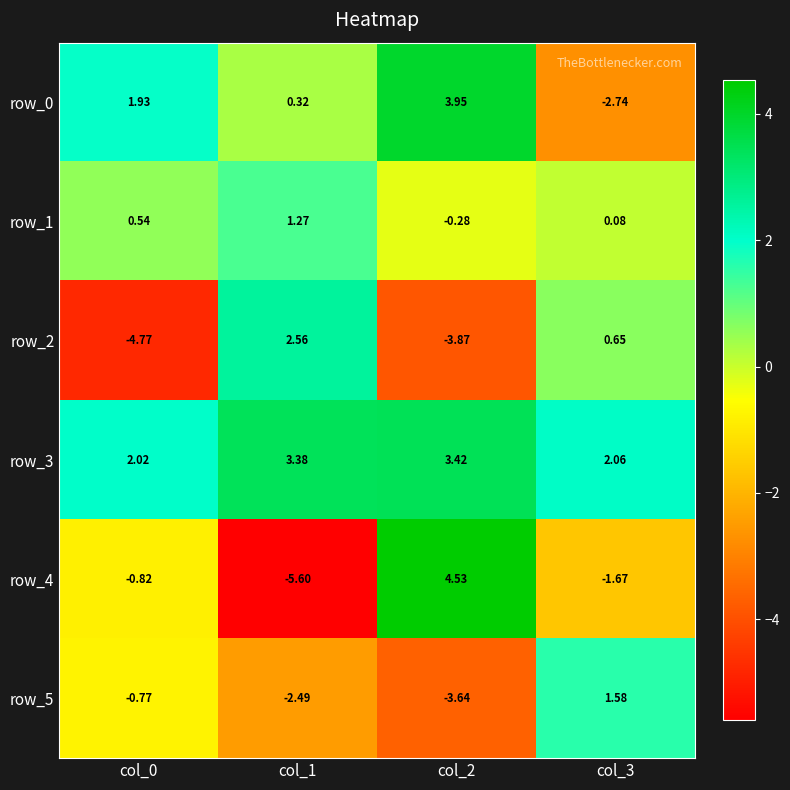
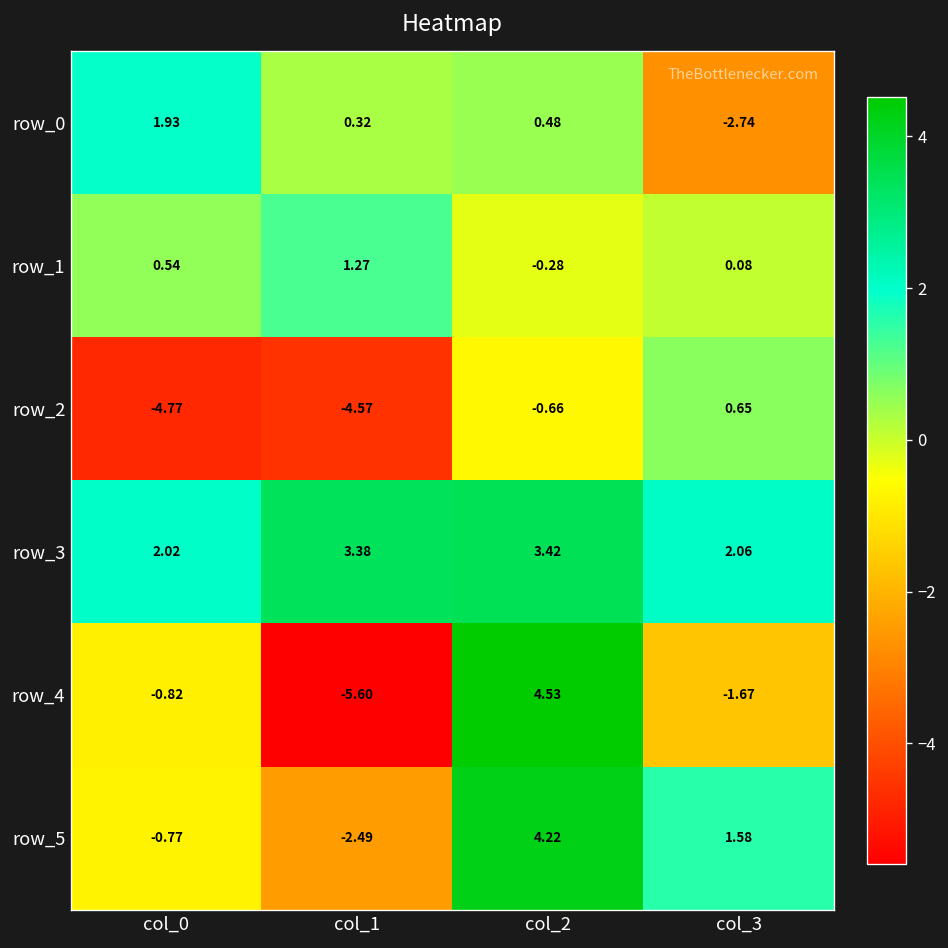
  {
    "row_0": {
      "col_0": 1.93,
      "col_1": 0.32,
-     "col_2": 3.95
+     "col_2": 0.48
    },
    "row_1": {
      "col_0": 0.54,
      "col_1": 1.27,
      "col_2": -0.28,
      "col_3": 0.08
    },
    "row_2": {
      "col_0": -4.77,
-     "col_1": 2.56,
-     "col_2": -3.87,
+     "col_1": -4.57,
+     "col_2": -0.66,
      "col_3": 0.65
    },
    "row_3": {
      "col_0": 2.02,
      "col_1": 3.38,
      "col_2": 3.42,
      "col_3": 2.06
    },
    "row_4": {
      "col_0": -0.82,
      "col_1": -5.60,
      "col_2": 4.53,
      "col_3": -1.67
    },
    "row_5": {
      "col_0": -0.77,
      "col_1": -2.49,
-     "col_2": -3.64,
+     "col_2": 4.22,
      "col_3": 1.58
    }
  }
